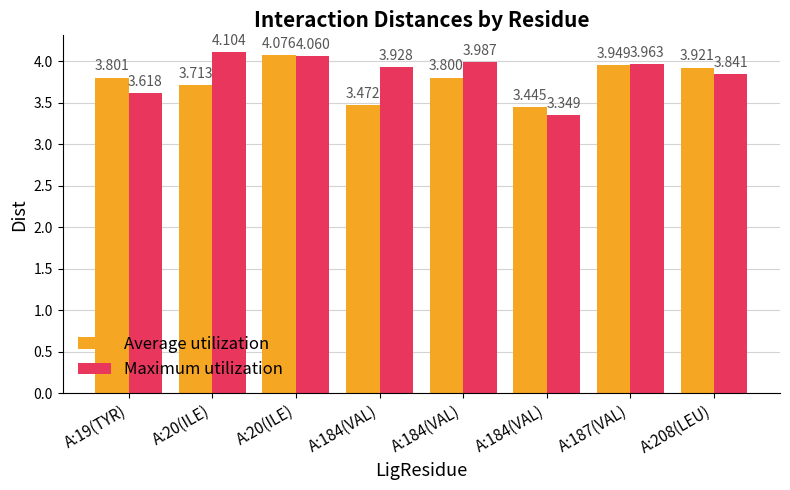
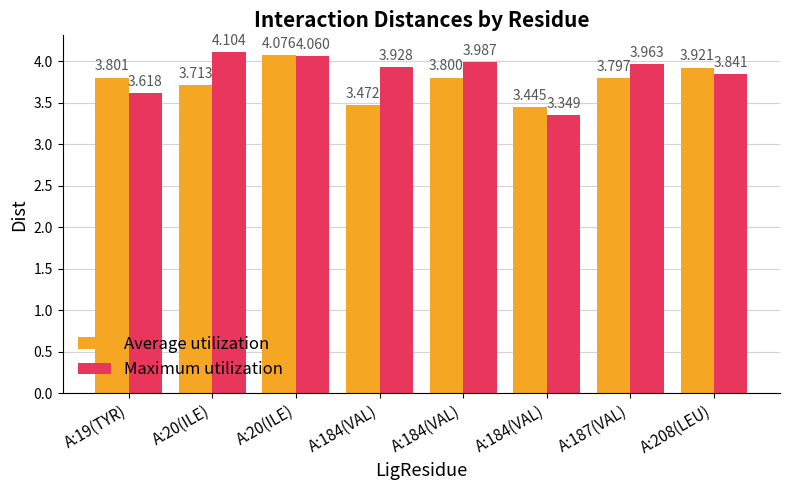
  {
    "Average utilization": {
      "A:19(TYR)": 3.801,
-     "A:187(VAL)": 3.949,
+     "A:187(VAL)": 3.797,
      "A:208(LEU)": 3.921
    },
    "Maximum utilization": {
      "A:19(TYR)": 3.618,
      "A:187(VAL)": 3.963,
      "A:208(LEU)": 3.841
    }
  }
